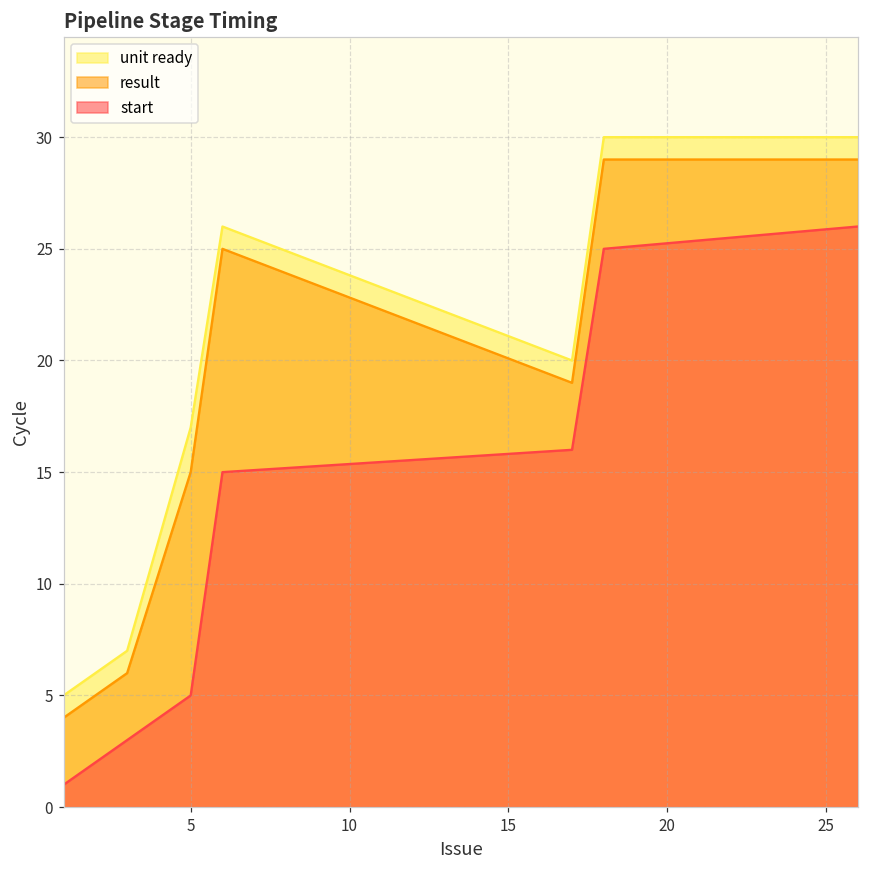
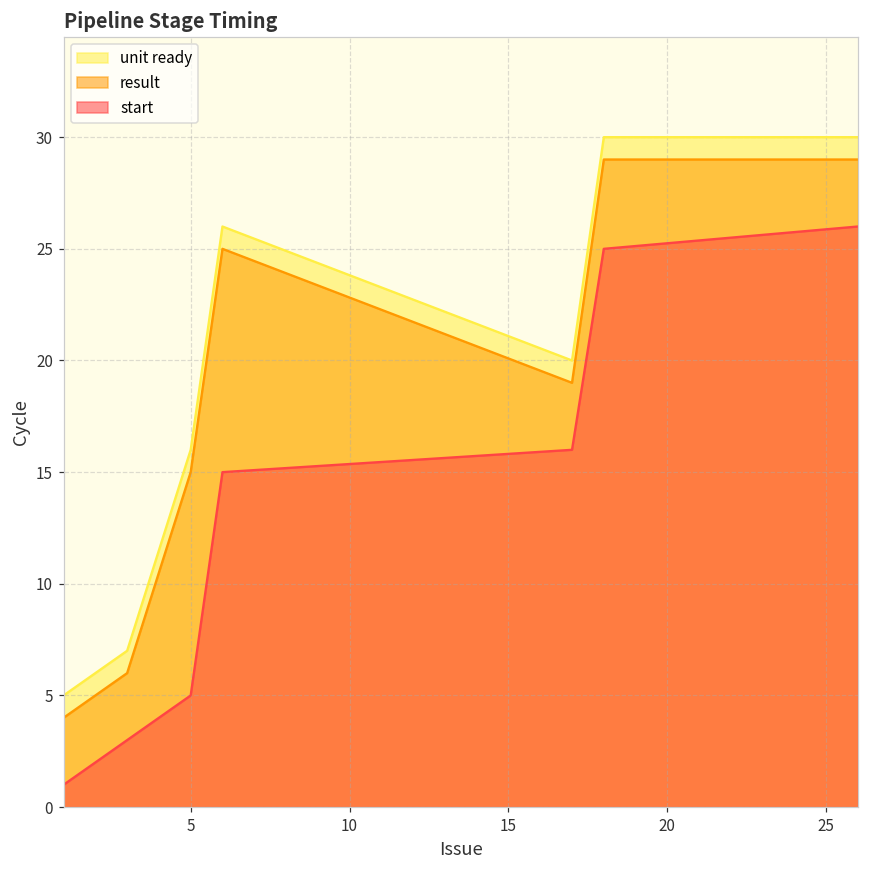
  {
    "unit ready": {
-     "5": 17
+     "5": 16
    },
    "result": {
      "5": 15
    },
    "start": {
      "5": 5
    }
  }
